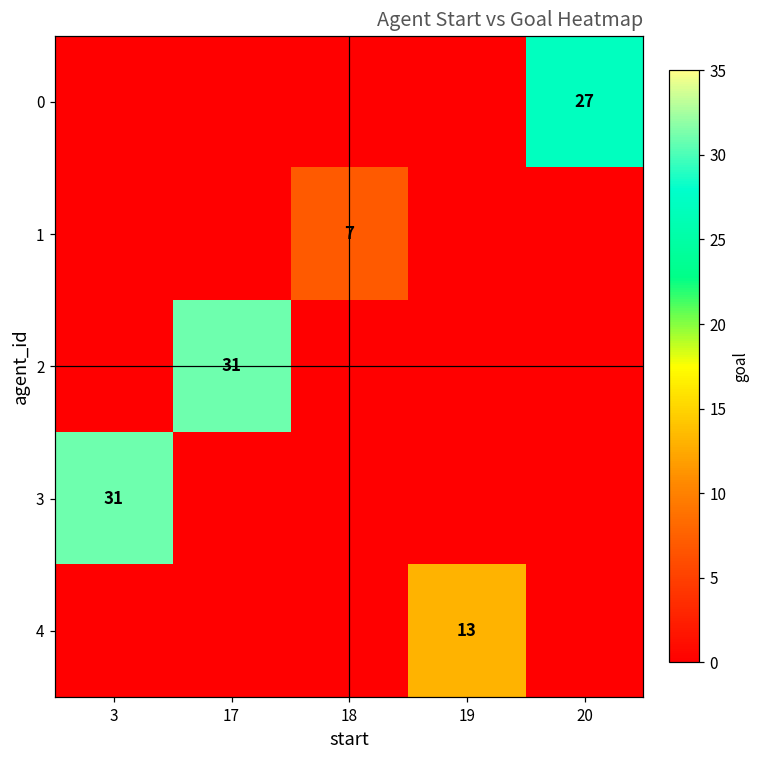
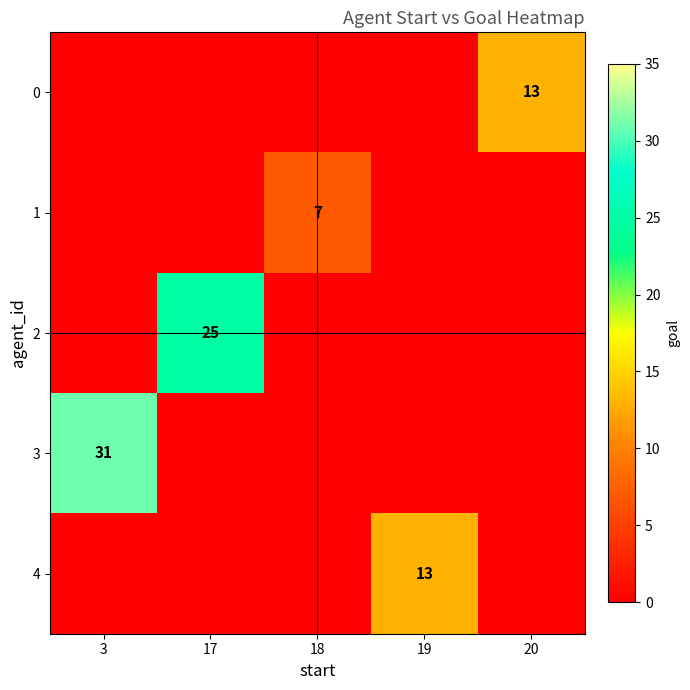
  {
    "0": {
-     "20": 27
+     "20": 13
    },
    "1": {
      "18": 7
    },
    "2": {
-     "17": 31
+     "17": 25
    },
    "3": {
      "3": 31
    },
    "4": {
      "19": 13
    }
  }
